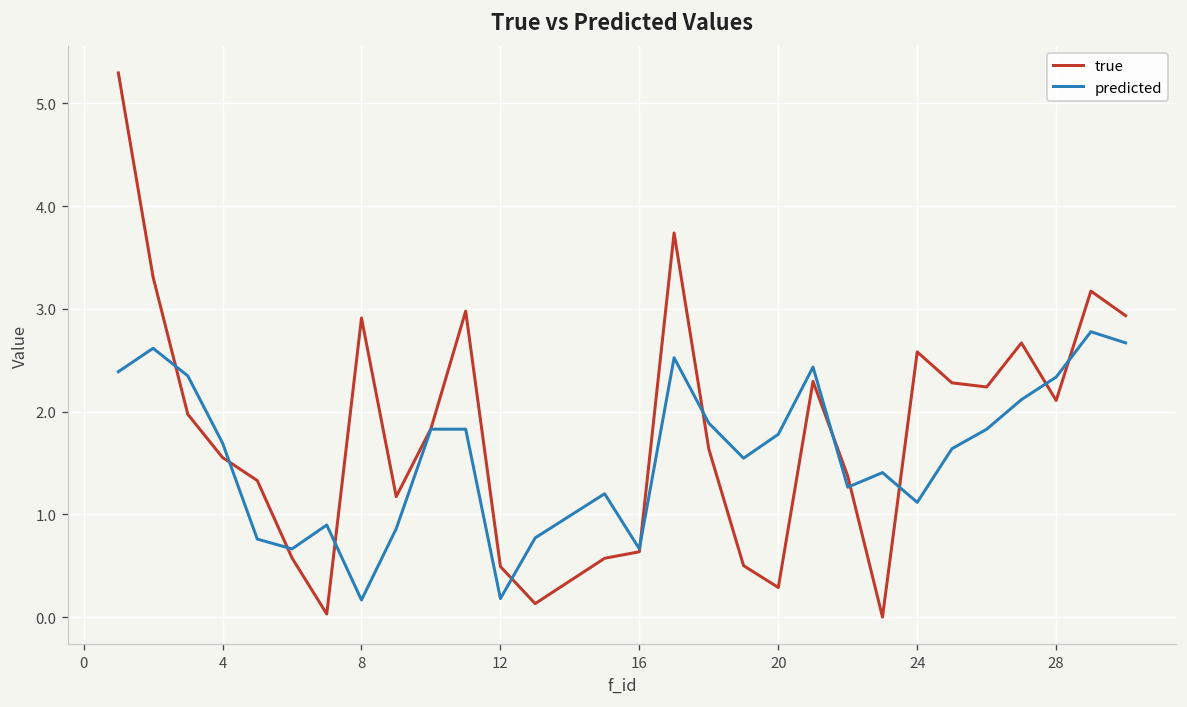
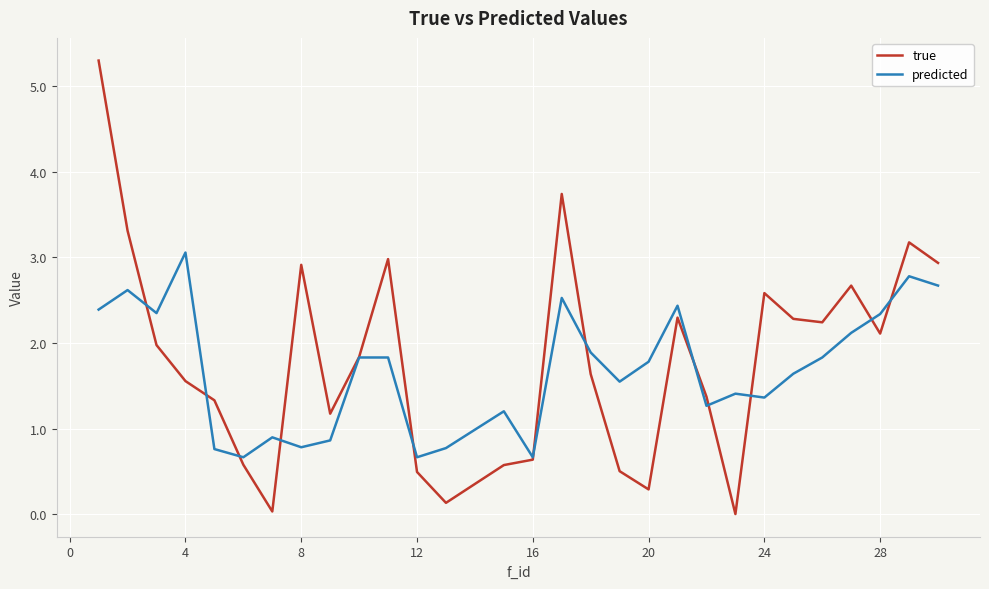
  {
    "true": {
      "4": 1.6,
      "8": 2.9,
      "12": 0.5,
      "20": 0.3,
      "24": 2.6,
      "28": 2.1
    },
    "predicted": {
-     "4": 1.7,
-     "8": 0.2,
-     "12": 0.2,
+     "4": 3.1,
+     "8": 0.8,
+     "12": 0.7,
      "20": 1.8,
-     "24": 1.1,
+     "24": 1.4,
      "28": 2.3
    }
  }
